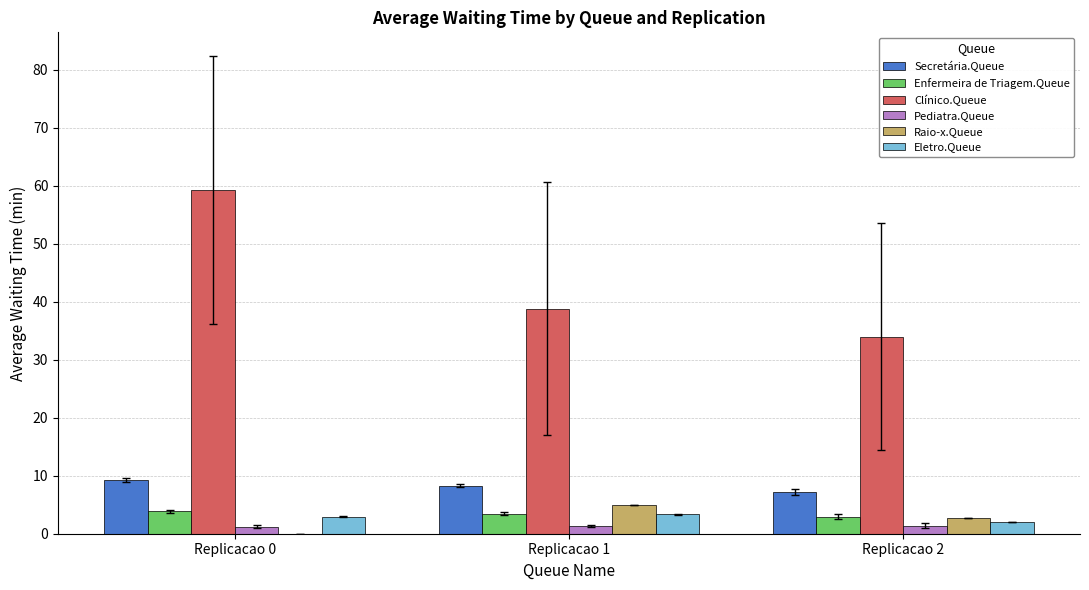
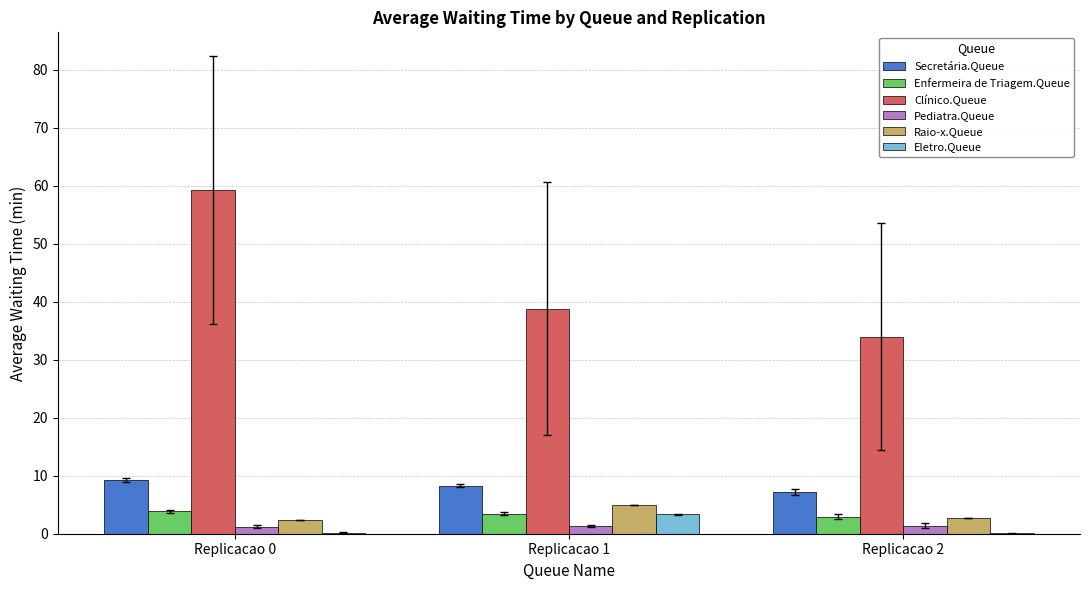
  {
    "Enfermeira de Triagem.Queue": {
      "Replicacao 0": 4,
      "Replicacao 1": 3,
      "Replicacao 2": 3
    },
    "Clínico.Queue": {
      "Replicacao 0": 59,
      "Replicacao 1": 39,
      "Replicacao 2": 34
    },
    "Pediatra.Queue": {
      "Replicacao 0": 1,
      "Replicacao 1": 1,
      "Replicacao 2": 1
    },
    "Raio-x.Queue": {
-     "Replicacao 0": 0,
+     "Replicacao 0": 2,
      "Replicacao 1": 5,
      "Replicacao 2": 3
    },
    "Eletro.Queue": {
-     "Replicacao 0": 3,
+     "Replicacao 0": 0,
      "Replicacao 1": 3,
-     "Replicacao 2": 2
+     "Replicacao 2": 0
    }
  }
